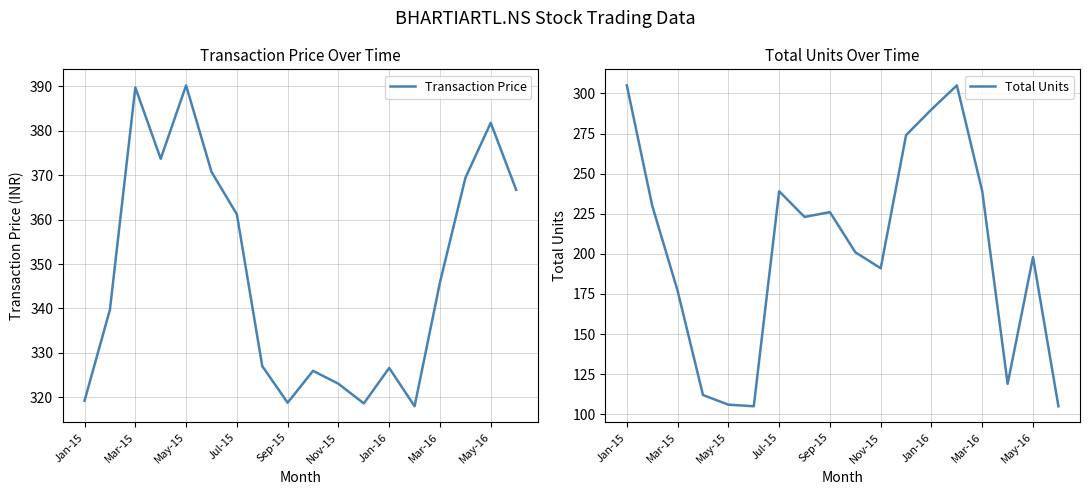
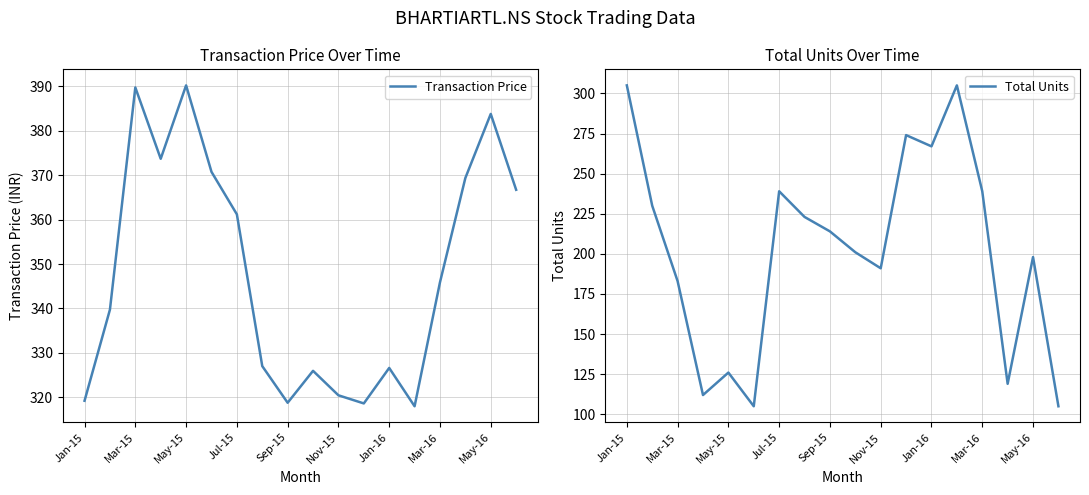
  {
    "Transaction Price Over Time": {
      "Jan-15": 319,
      "Mar-15": 390,
      "May-15": 390,
      "Jul-15": 361,
      "Sep-15": 319,
-     "Nov-15": 323,
+     "Nov-15": 320,
      "Jan-16": 327,
      "Mar-16": 346,
-     "May-16": 382
+     "May-16": 384
    },
    "Total Units Over Time": {
      "Jan-15": 305,
-     "Mar-15": 177,
-     "May-15": 106,
+     "Mar-15": 183,
+     "May-15": 126,
      "Jul-15": 239,
-     "Sep-15": 226,
+     "Sep-15": 214,
      "Nov-15": 191,
-     "Jan-16": 290,
+     "Jan-16": 267,
      "Mar-16": 239,
      "May-16": 198
    }
  }
